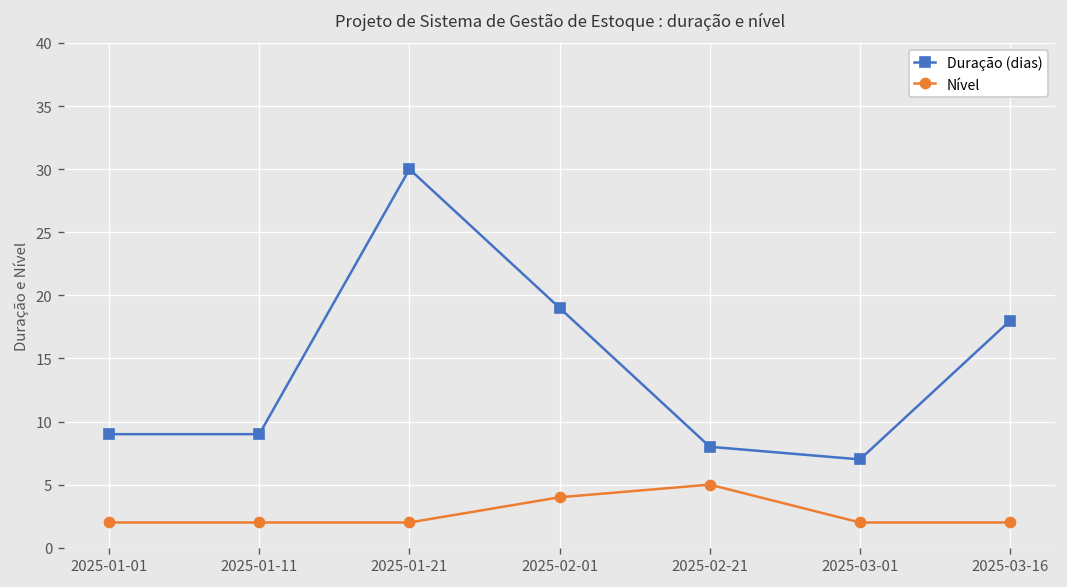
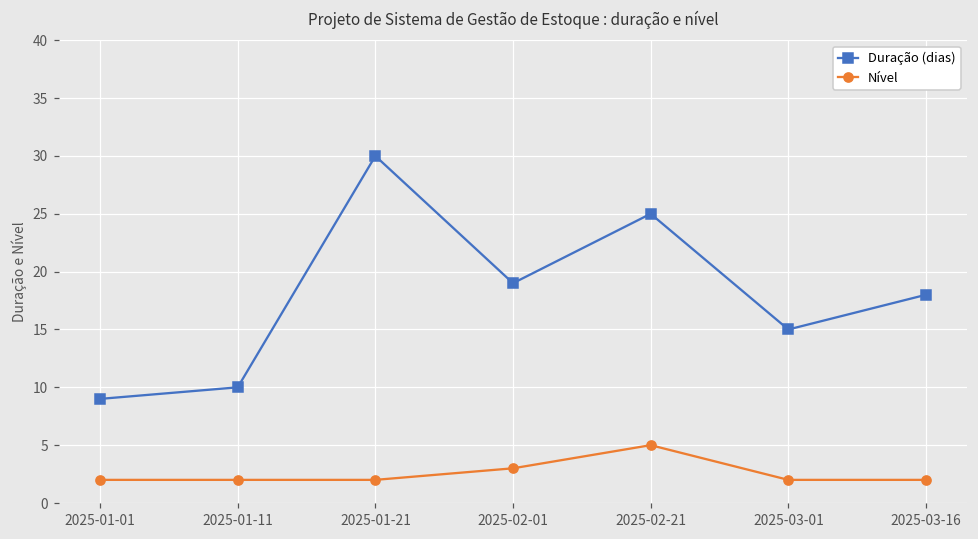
  {
    "Duração (dias)": {
      "2025-01-01": 9,
-     "2025-01-11": 9,
+     "2025-01-11": 10,
      "2025-01-21": 30,
      "2025-02-01": 19,
-     "2025-02-21": 8,
-     "2025-03-01": 7,
+     "2025-02-21": 25,
+     "2025-03-01": 15,
      "2025-03-16": 18
    },
    "Nível": {
      "2025-01-01": 2,
      "2025-01-11": 2,
      "2025-01-21": 2,
-     "2025-02-01": 4,
+     "2025-02-01": 3,
      "2025-02-21": 5,
      "2025-03-01": 2,
      "2025-03-16": 2
    }
  }
